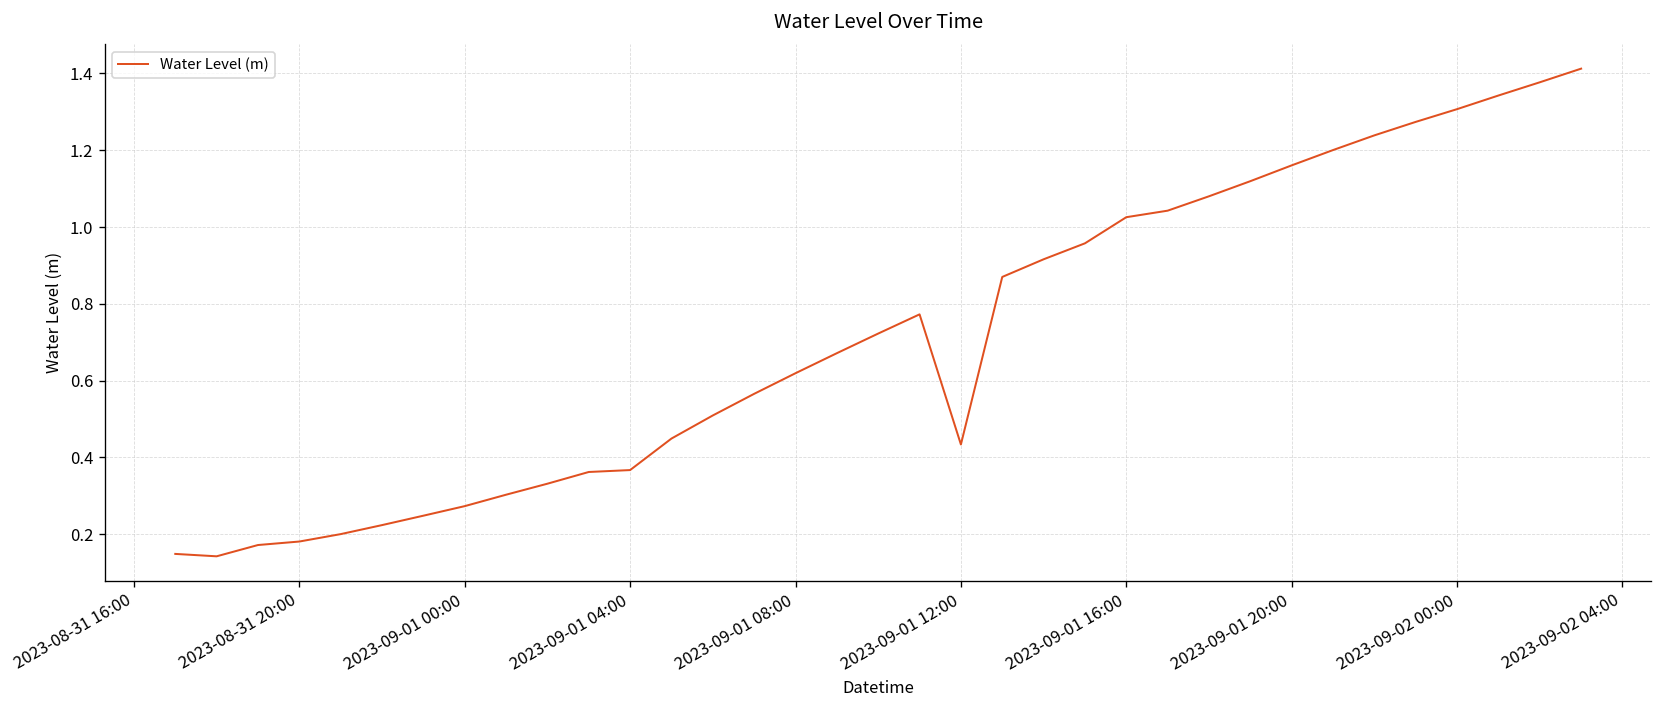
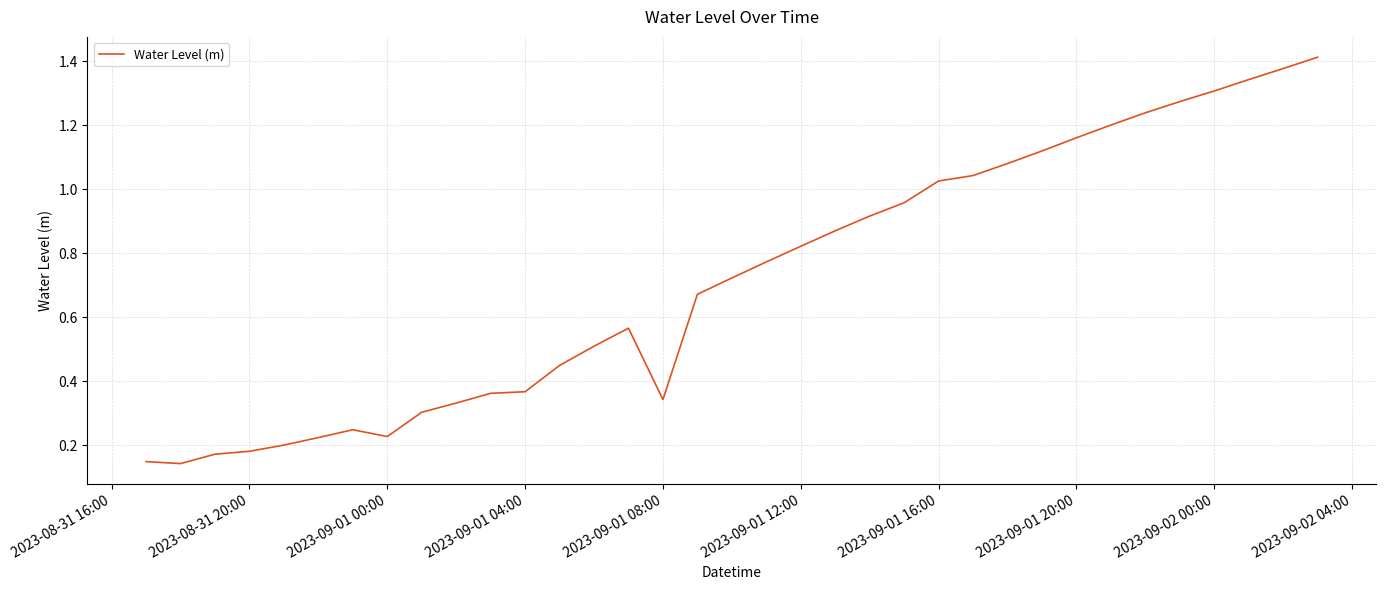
  {
    "2023-08-31 20:00": 0.18,
-   "2023-09-01 00:00": 0.27,
+   "2023-09-01 00:00": 0.23,
    "2023-09-01 04:00": 0.37,
-   "2023-09-01 08:00": 0.62,
-   "2023-09-01 12:00": 0.43,
+   "2023-09-01 08:00": 0.34,
+   "2023-09-01 12:00": 0.82,
    "2023-09-01 16:00": 1.03,
    "2023-09-01 20:00": 1.16,
    "2023-09-02 00:00": 1.31
  }
